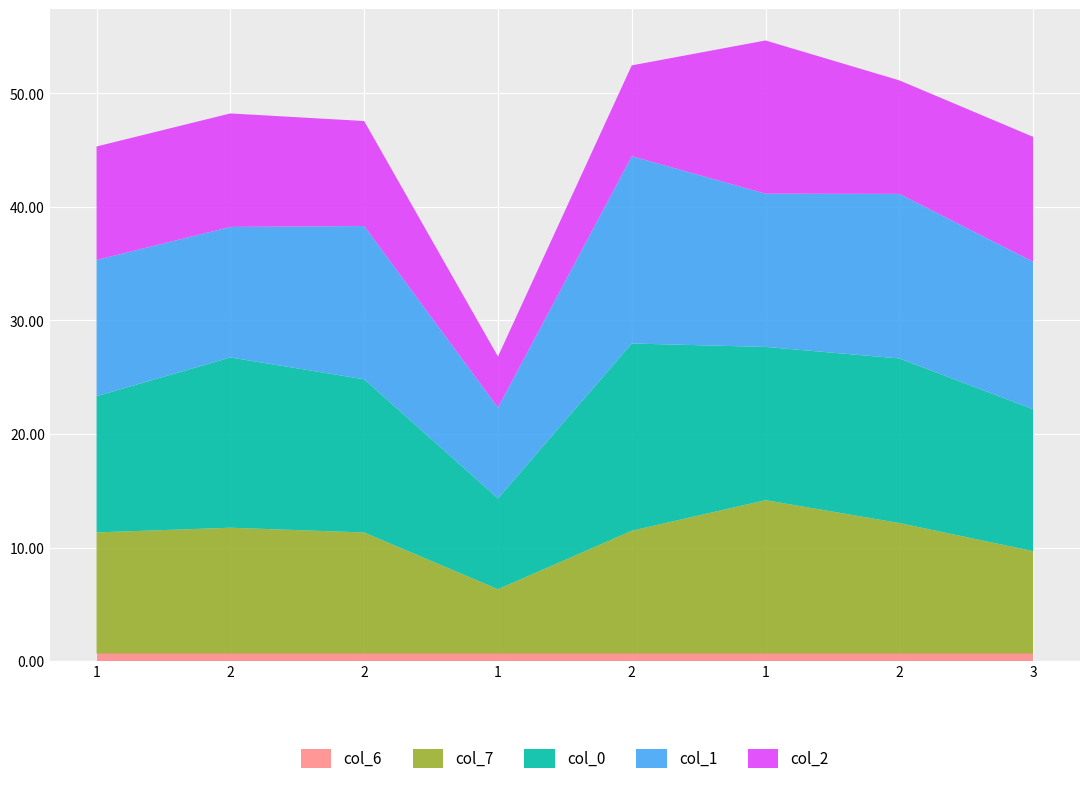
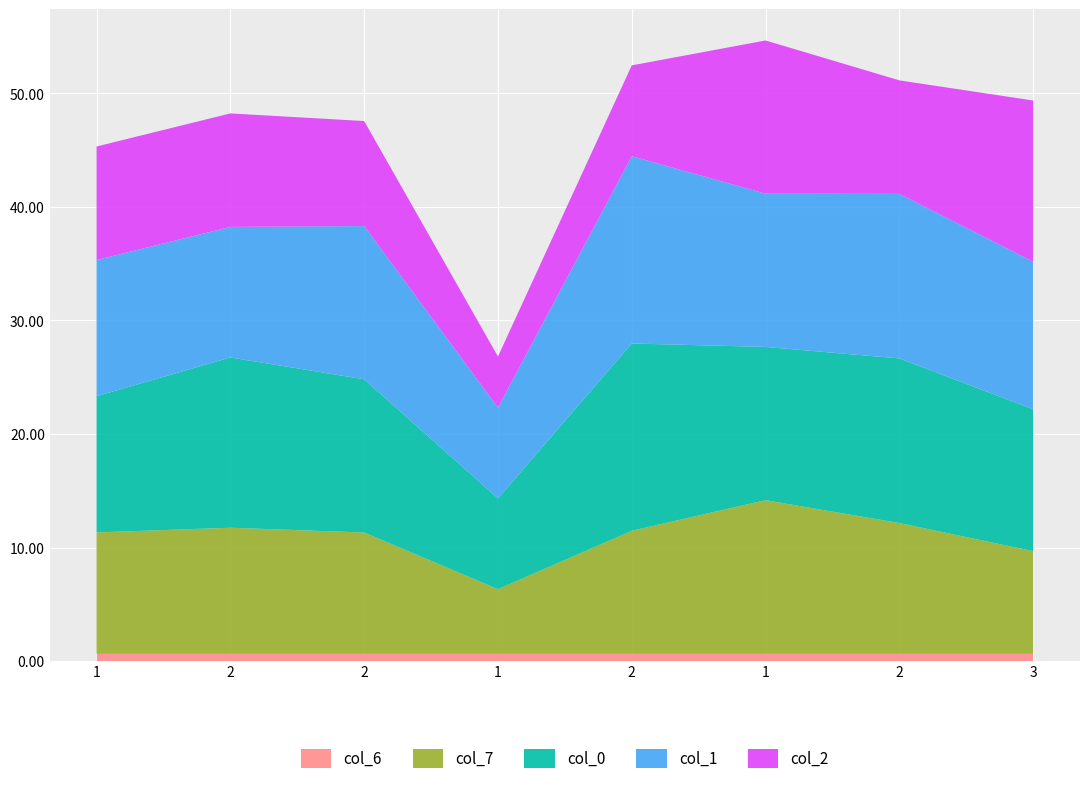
  {
    "col_6": {
      "3": 0.7
    },
    "col_7": {
      "3": 9.0
    },
    "col_0": {
      "3": 12.5
    },
    "col_1": {
      "3": 13.0
    },
    "col_2": {
-     "3": 11.0
+     "3": 14.2
    }
  }
